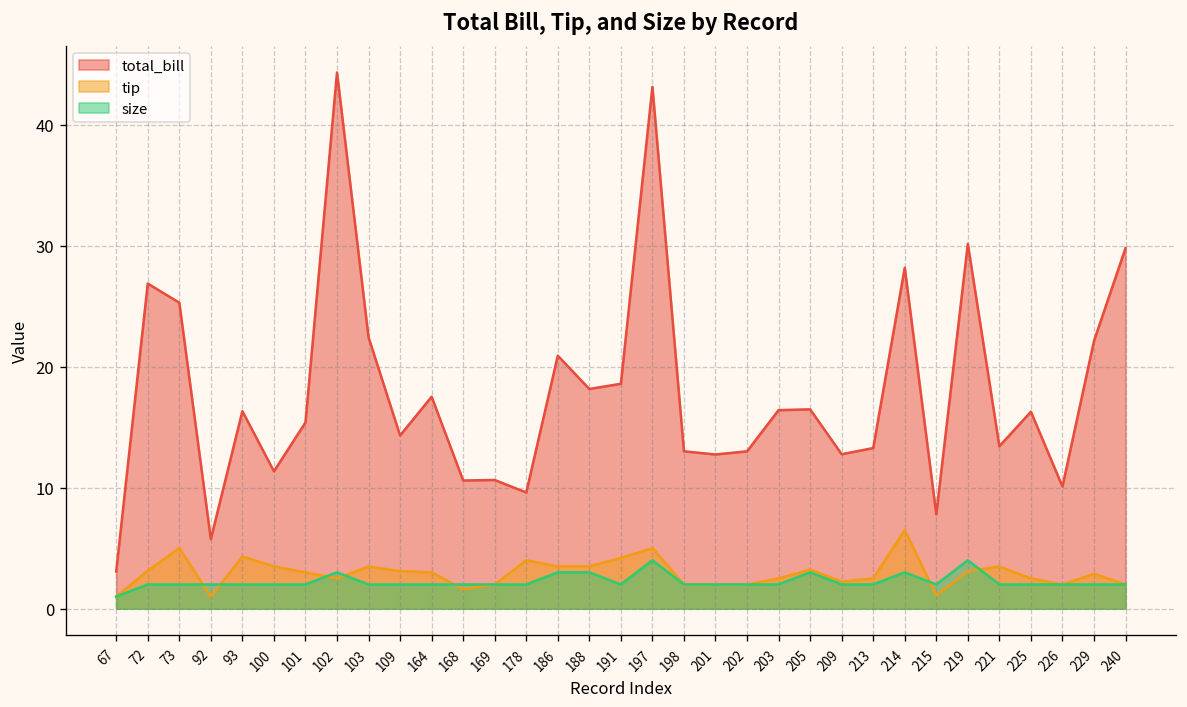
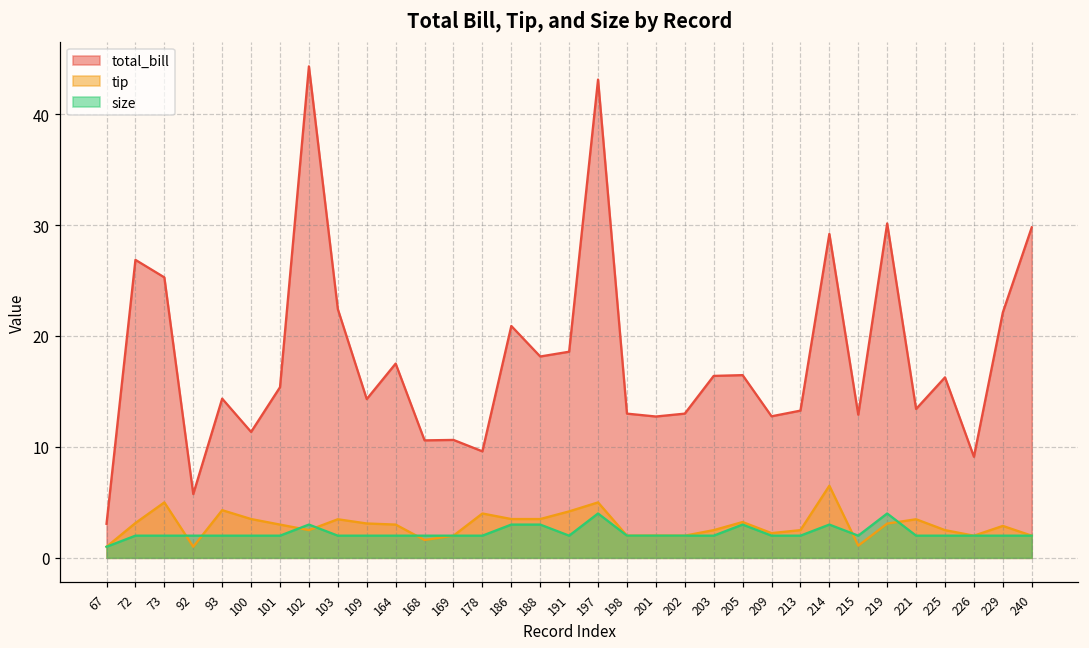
  {
    "total_bill": {
      "67": 3.1,
      "72": 26.9,
      "73": 25.3,
      "92": 5.8,
-     "93": 16.3,
+     "93": 14.4,
      "100": 11.4,
      "101": 15.4,
      "102": 44.3,
      "103": 22.4,
      "109": 14.3,
      "164": 17.5,
      "168": 10.6,
      "169": 10.6,
      "178": 9.6,
      "186": 20.9,
      "188": 18.2,
      "191": 18.6,
      "197": 43.1,
      "198": 13.0,
      "201": 12.7,
      "202": 13.0,
      "203": 16.4,
      "205": 16.5,
      "209": 12.8,
      "213": 13.3,
-     "214": 28.2,
-     "215": 7.8,
+     "214": 29.2,
+     "215": 12.9,
      "219": 30.1,
      "221": 13.4,
      "225": 16.3,
-     "226": 10.1,
+     "226": 9.1,
      "229": 22.1,
      "240": 29.8
    },
    "tip": {
      "72": 3.1,
      "73": 5.0,
      "92": 1.0,
      "93": 4.3,
      "100": 3.5,
      "101": 3.0,
      "102": 2.5,
      "103": 3.5,
      "109": 3.1,
      "164": 3.0,
      "168": 1.6,
      "178": 4.0,
      "186": 3.5,
      "188": 3.5,
      "191": 4.2,
      "197": 5.0,
      "203": 2.5,
      "213": 2.5,
      "214": 6.5,
      "215": 1.1,
      "219": 3.1,
      "221": 3.5,
      "225": 2.5,
      "229": 2.9
    },
    "size": {
      "72": 2.0,
      "73": 2.0,
      "92": 2.0,
      "93": 2.0,
      "100": 2.0,
      "101": 2.0,
      "102": 3.0,
      "103": 2.0,
      "109": 2.0,
      "164": 2.0,
      "168": 2.0,
      "178": 2.0,
      "186": 3.0,
      "188": 3.0,
      "191": 2.0,
      "197": 4.0,
      "203": 2.0,
      "213": 2.0,
      "214": 3.0,
      "215": 2.0,
      "219": 4.0,
      "221": 2.0,
      "225": 2.0,
      "229": 2.0
    }
  }
